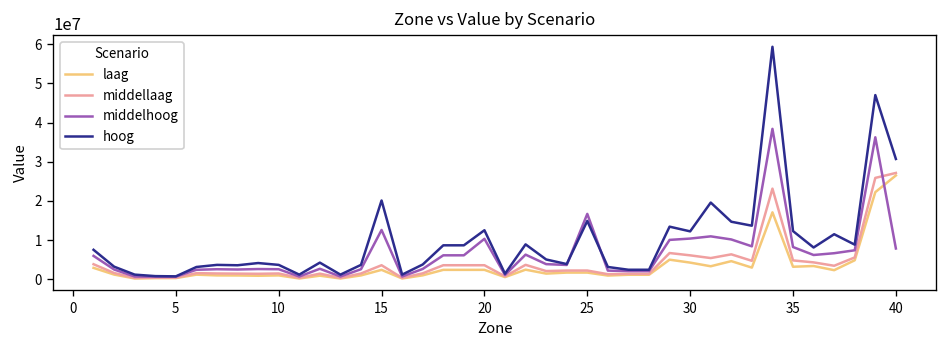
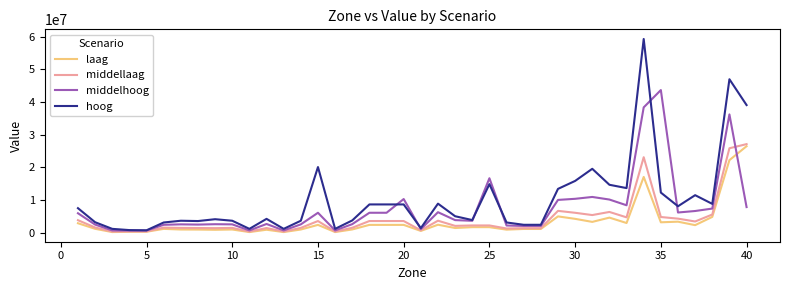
  {
    "middelhoog": {
      "10": 3000000,
-     "15": 13000000,
+     "15": 6000000,
      "20": 10000000,
      "25": 17000000,
      "30": 10000000,
-     "35": 8000000,
+     "35": 44000000,
      "40": 8000000
    },
    "hoog": {
      "10": 4000000,
      "15": 20000000,
-     "20": 13000000,
+     "20": 9000000,
      "25": 15000000,
-     "30": 12000000,
+     "30": 16000000,
      "35": 12000000,
-     "40": 31000000
+     "40": 39000000
    }
  }
